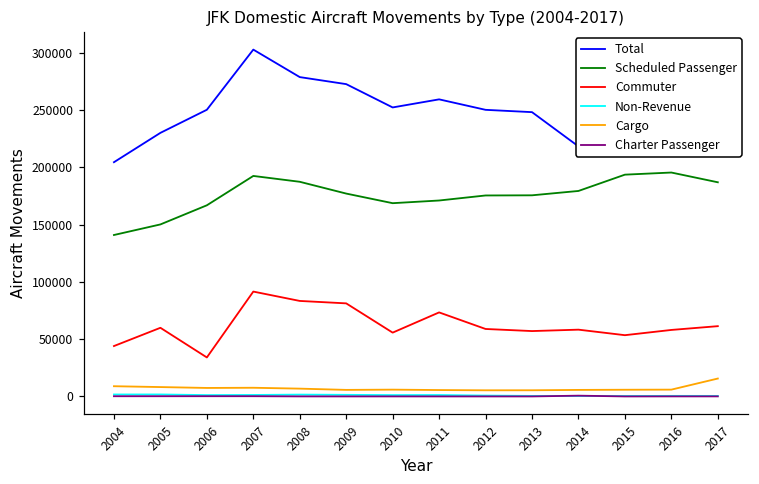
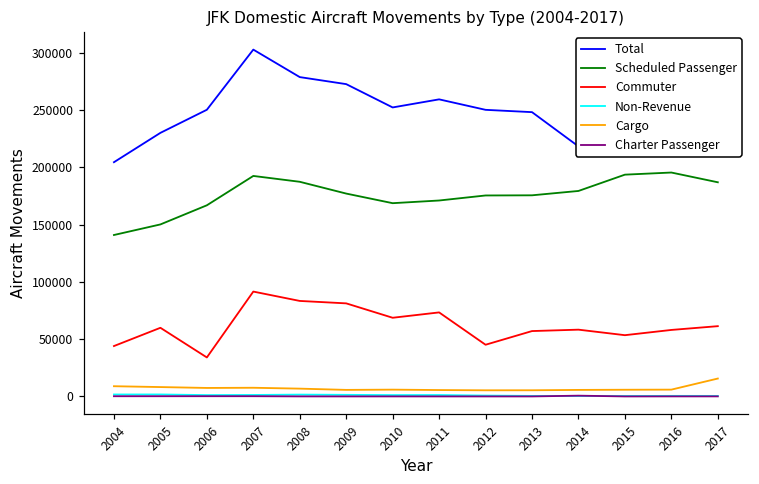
  {
    "Total": {
      "2004": 205000,
      "2005": 230000,
      "2006": 250000,
      "2007": 303000,
      "2008": 279000,
      "2009": 273000,
      "2010": 252000,
      "2011": 260000,
      "2012": 250000,
      "2013": 248000,
      "2014": 218000
    },
    "Scheduled Passenger": {
      "2004": 141000,
      "2005": 150000,
      "2006": 167000,
      "2007": 193000,
      "2008": 188000,
      "2009": 177000,
      "2010": 169000,
      "2011": 171000,
      "2012": 176000,
      "2013": 176000,
      "2014": 179000,
      "2015": 194000,
      "2016": 196000,
      "2017": 187000
    },
    "Commuter": {
      "2004": 44000,
      "2005": 60000,
      "2006": 34000,
      "2007": 92000,
      "2008": 83000,
      "2009": 81000,
-     "2010": 56000,
+     "2010": 69000,
      "2011": 73000,
-     "2012": 59000,
+     "2012": 45000,
      "2013": 57000,
      "2014": 58000,
      "2015": 54000,
      "2016": 58000,
      "2017": 61000
    },
    "Cargo": {
      "2004": 9000,
      "2005": 8000,
      "2006": 7000,
      "2007": 8000,
      "2008": 7000,
      "2009": 6000,
      "2010": 6000,
      "2011": 6000,
      "2012": 5000,
      "2013": 5000,
      "2014": 6000,
      "2015": 6000,
      "2016": 6000,
      "2017": 16000
    }
  }
